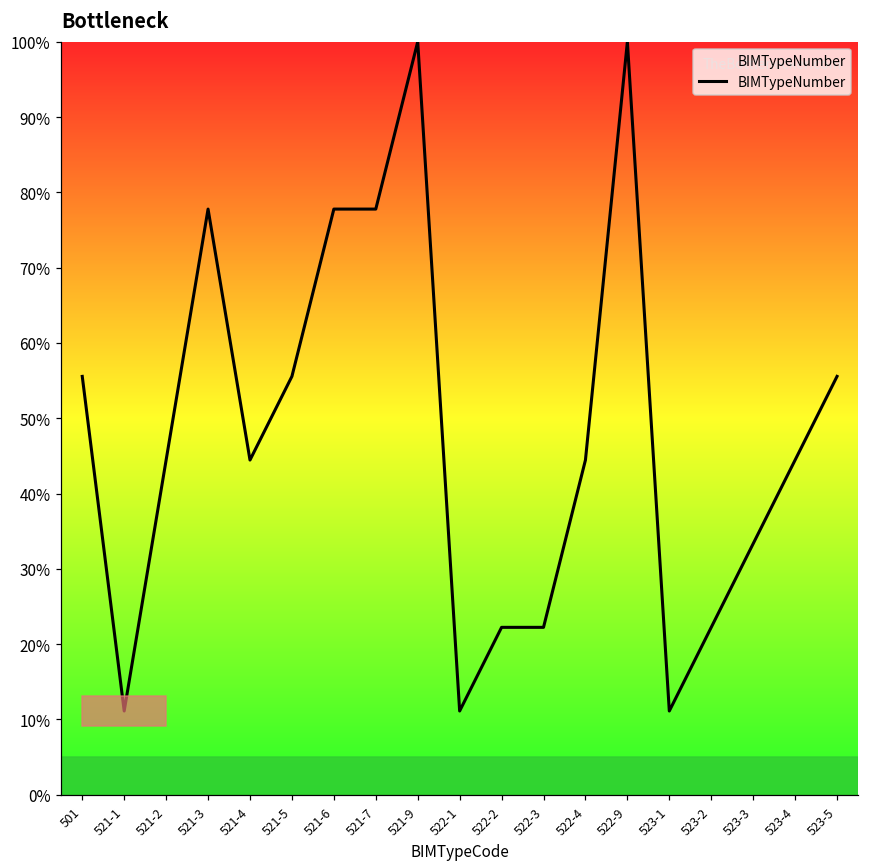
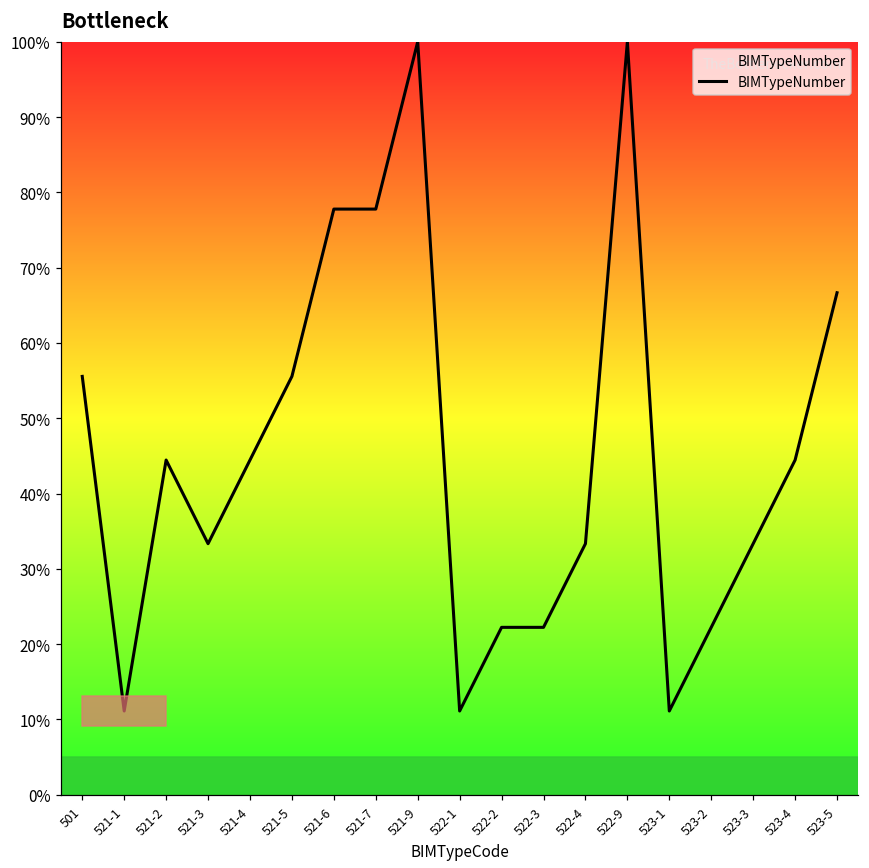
  {
    "501": "56%",
    "521-2": "44%",
-   "521-3": "78%",
+   "521-3": "33%",
    "521-4": "44%",
    "521-5": "56%",
    "521-6": "78%",
    "521-7": "78%",
    "521-9": "100%",
    "522-1": "11%",
    "522-2": "22%",
    "522-3": "22%",
-   "522-4": "44%",
+   "522-4": "33%",
    "522-9": "100%",
    "523-1": "11%",
    "523-2": "22%",
    "523-3": "33%",
    "523-4": "44%",
-   "523-5": "56%"
+   "523-5": "67%"
  }
